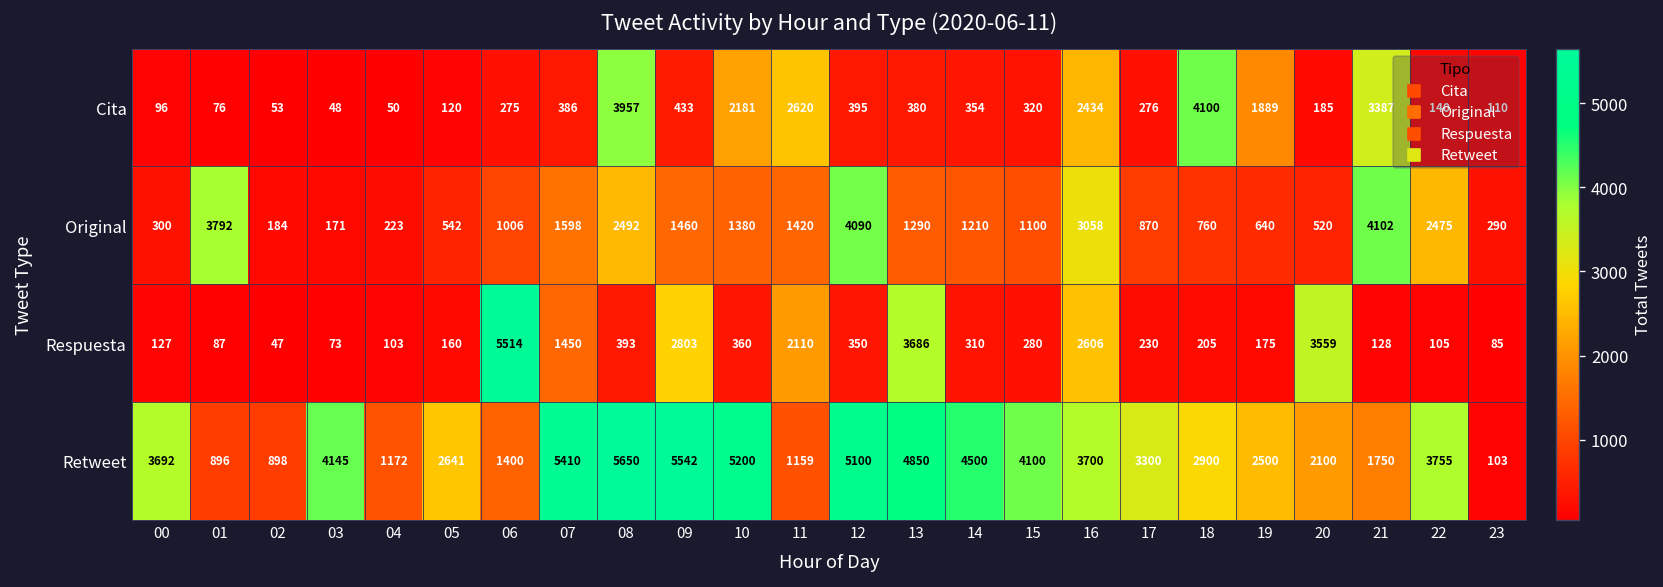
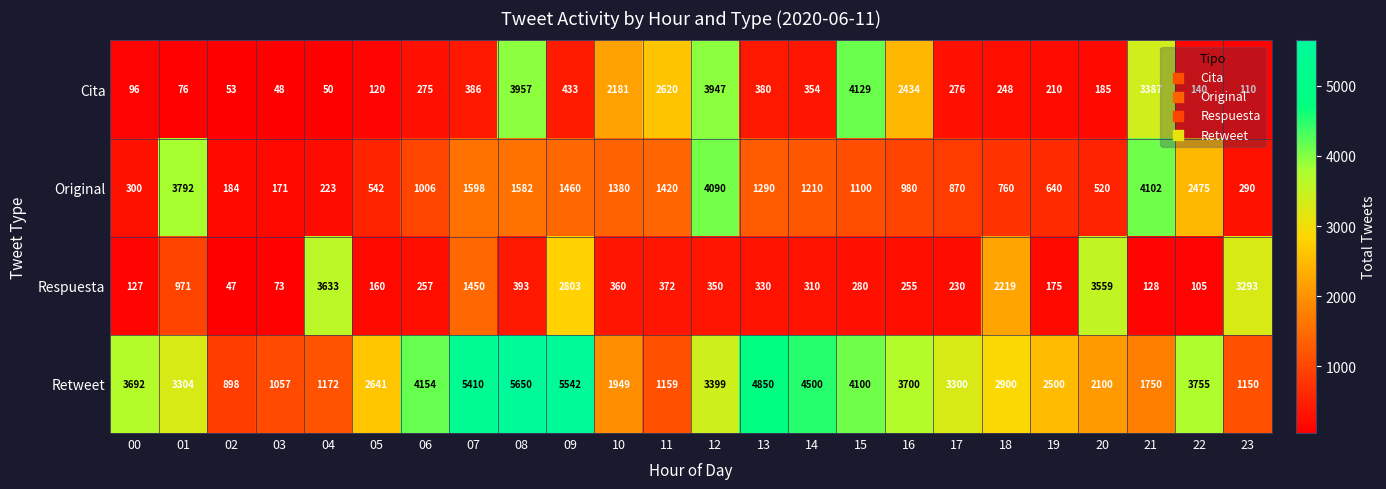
  {
    "Cita": {
      "00": 96,
      "01": 76,
      "02": 53,
      "03": 48,
      "04": 50,
      "05": 120,
      "06": 275,
      "07": 386,
      "08": 3957,
      "09": 433,
      "10": 2181,
      "11": 2620,
-     "12": 395,
+     "12": 3947,
      "13": 380,
      "14": 354,
-     "15": 320,
+     "15": 4129,
      "16": 2434,
      "17": 276,
-     "18": 4100,
-     "19": 1889,
+     "18": 248,
+     "19": 210,
      "20": 185
    },
    "Original": {
      "00": 300,
      "01": 3792,
      "02": 184,
      "03": 171,
      "04": 223,
      "05": 542,
      "06": 1006,
      "07": 1598,
-     "08": 2492,
+     "08": 1582,
      "09": 1460,
      "10": 1380,
      "11": 1420,
      "12": 4090,
      "13": 1290,
      "14": 1210,
      "15": 1100,
-     "16": 3058,
+     "16": 980,
      "17": 870,
      "18": 760,
      "19": 640,
      "20": 520,
      "21": 4102,
      "22": 2475,
      "23": 290
    },
    "Respuesta": {
      "00": 127,
-     "01": 87,
+     "01": 971,
      "02": 47,
      "03": 73,
-     "04": 103,
+     "04": 3633,
      "05": 160,
-     "06": 5514,
+     "06": 257,
      "07": 1450,
      "08": 393,
      "09": 2803,
      "10": 360,
-     "11": 2110,
+     "11": 372,
      "12": 350,
-     "13": 3686,
+     "13": 330,
      "14": 310,
      "15": 280,
-     "16": 2606,
+     "16": 255,
      "17": 230,
-     "18": 205,
+     "18": 2219,
      "19": 175,
      "20": 3559,
      "21": 128,
      "22": 105,
-     "23": 85
+     "23": 3293
    },
    "Retweet": {
      "00": 3692,
-     "01": 896,
+     "01": 3304,
      "02": 898,
-     "03": 4145,
+     "03": 1057,
      "04": 1172,
      "05": 2641,
-     "06": 1400,
+     "06": 4154,
      "07": 5410,
      "08": 5650,
      "09": 5542,
-     "10": 5200,
+     "10": 1949,
      "11": 1159,
-     "12": 5100,
+     "12": 3399,
      "13": 4850,
      "14": 4500,
      "15": 4100,
      "16": 3700,
      "17": 3300,
      "18": 2900,
      "19": 2500,
      "20": 2100,
      "21": 1750,
      "22": 3755,
-     "23": 103
+     "23": 1150
    }
  }
